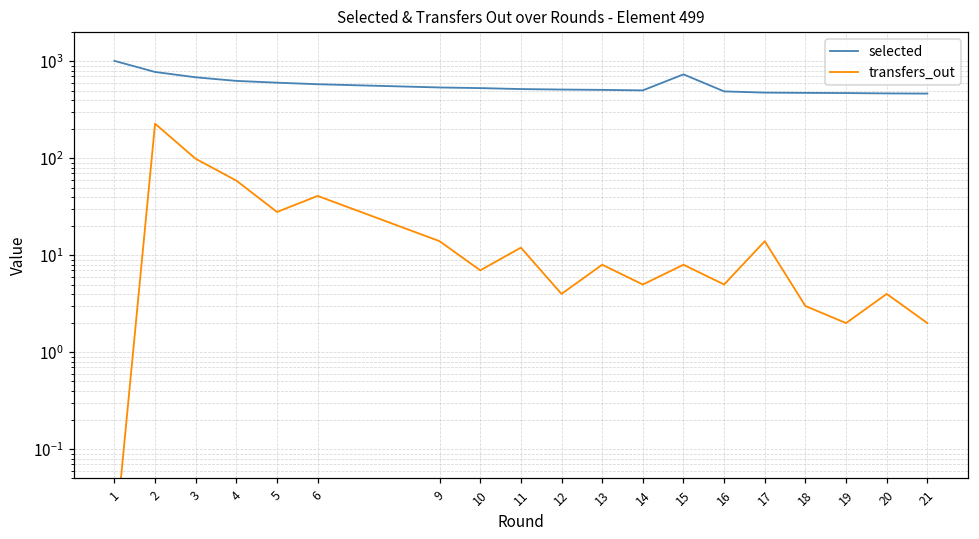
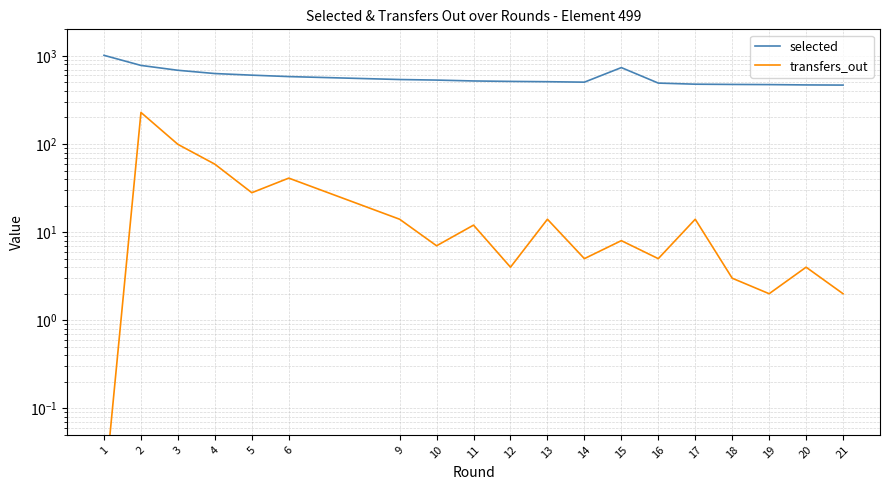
  {
    "selected": {
      "1": 1000,
      "2": 800,
      "3": 700,
      "4": 600,
      "5": 600,
      "6": 600,
      "9": 500,
      "10": 500,
      "11": 500,
      "12": 500,
      "13": 500,
      "14": 500,
      "15": 700,
      "16": 500,
      "17": 500,
      "18": 500,
      "19": 500,
      "20": 500,
      "21": 500
    },
    "transfers_out": {
      "2": 230,
      "3": 100,
      "4": 60,
      "5": 28,
      "6": 40,
      "9": 14,
      "10": 7,
      "11": 12,
      "12": 4,
-     "13": 8,
+     "13": 14,
      "14": 5,
      "15": 8,
      "16": 5,
      "17": 14,
      "18": 3,
      "19": 2,
      "20": 4,
      "21": 2
    }
  }
